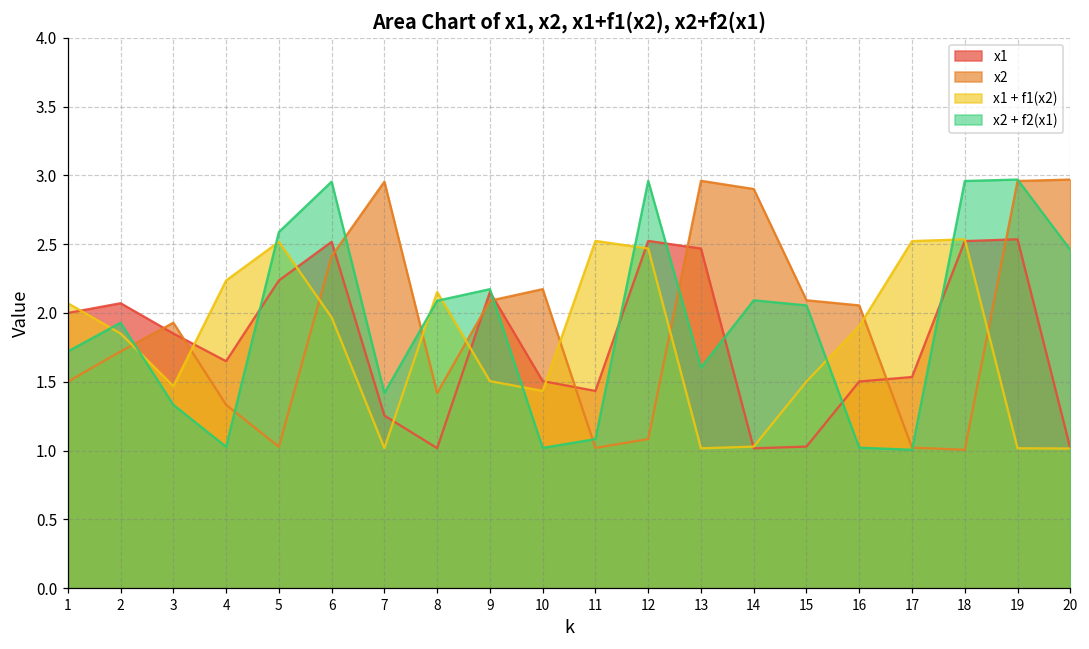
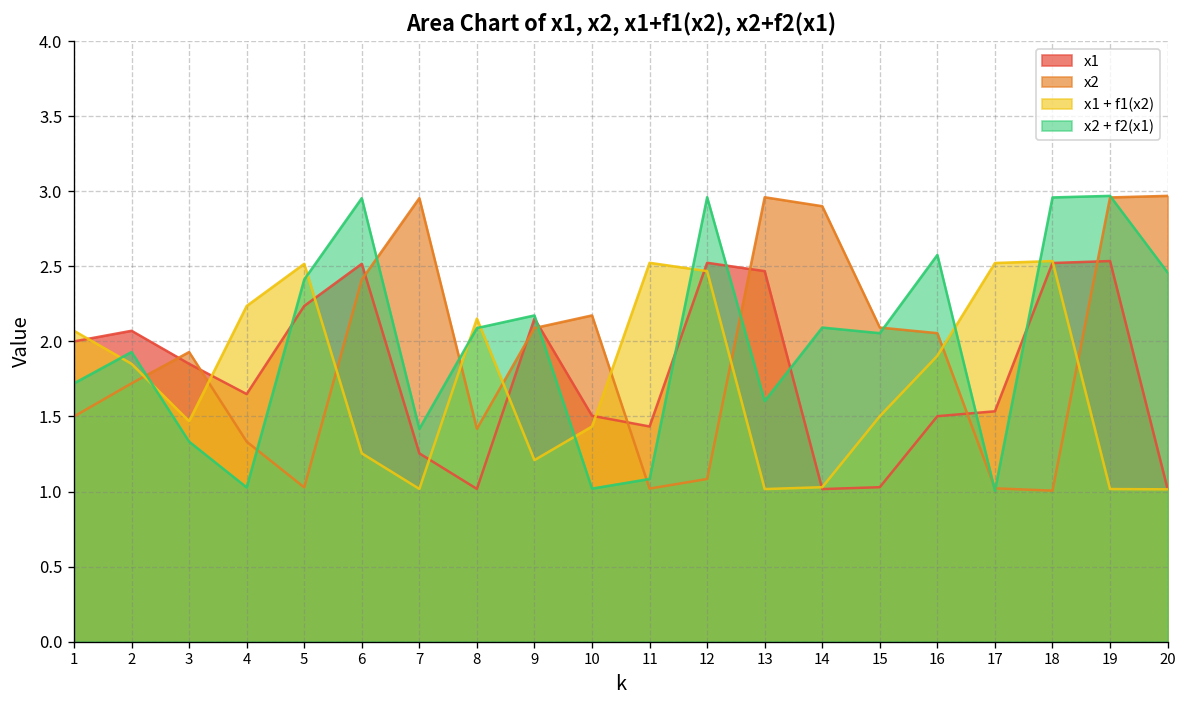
  {
    "x1 + f1(x2)": {
      "1": 2.07,
      "2": 1.85,
      "3": 1.47,
      "4": 2.24,
      "5": 2.52,
-     "6": 1.97,
+     "6": 1.25,
      "7": 1.02,
      "8": 2.15,
-     "9": 1.50,
+     "9": 1.21,
      "10": 1.43,
      "11": 2.52,
      "12": 2.47,
      "13": 1.02,
      "15": 1.50,
      "16": 1.90,
      "17": 2.52,
      "19": 1.02
    },
    "x2 + f2(x1)": {
      "1": 1.72,
      "2": 1.93,
      "3": 1.33,
      "4": 1.03,
-     "5": 2.59,
+     "5": 2.41,
      "6": 2.95,
      "7": 1.42,
      "8": 2.09,
      "10": 1.02,
      "11": 1.08,
      "12": 2.96,
      "13": 1.60,
      "14": 2.09,
      "15": 2.05,
-     "16": 1.02,
+     "16": 2.58,
      "18": 2.96,
      "20": 2.46
    }
  }
